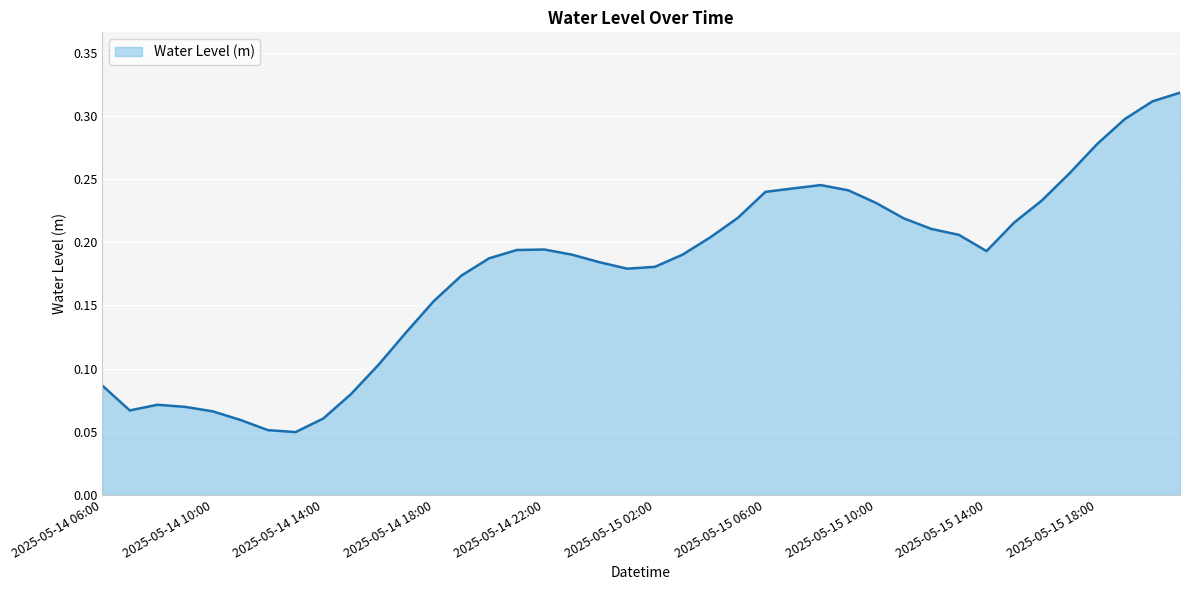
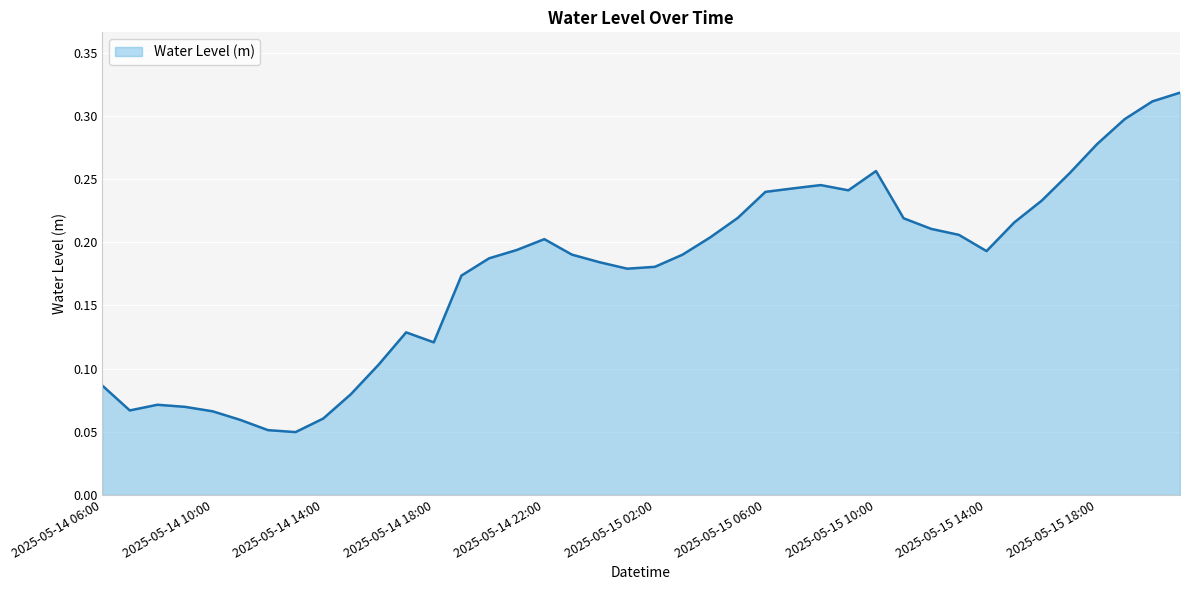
  {
    "2025-05-14 06:00": 0.087,
    "2025-05-14 10:00": 0.066,
    "2025-05-14 14:00": 0.060,
-   "2025-05-14 18:00": 0.153,
-   "2025-05-14 22:00": 0.194,
+   "2025-05-14 18:00": 0.121,
+   "2025-05-14 22:00": 0.202,
    "2025-05-15 02:00": 0.180,
    "2025-05-15 06:00": 0.240,
-   "2025-05-15 10:00": 0.231,
+   "2025-05-15 10:00": 0.256,
    "2025-05-15 14:00": 0.193,
    "2025-05-15 18:00": 0.278
  }
